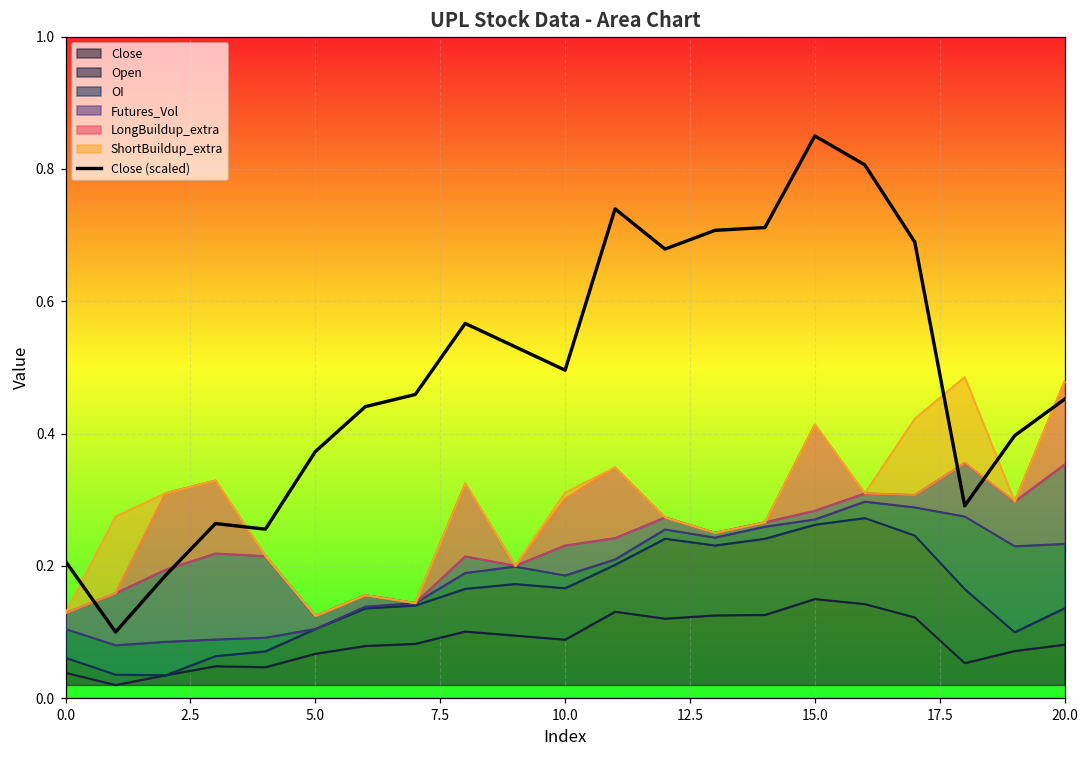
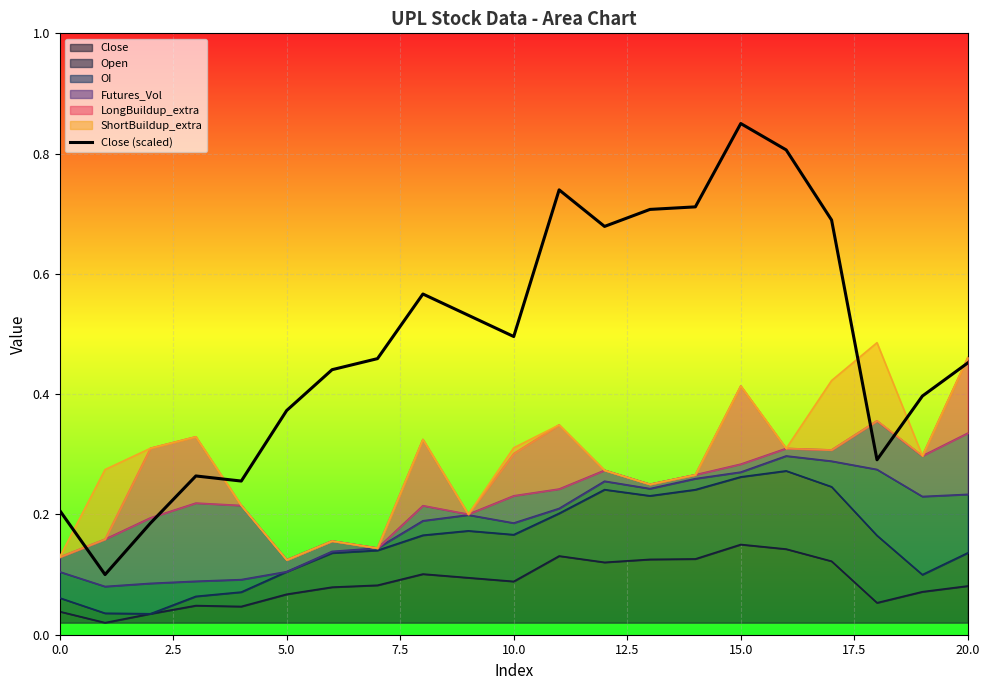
  {
    "Futures_Vol": {
      "10.0": 0.05,
      "15.0": 0.01,
-     "20.0": 0.12
+     "20.0": 0.10
    },
    "LongBuildup_extra": {
      "10.0": 0.07
    },
    "ShortBuildup_extra": {
      "10.0": 0.01
    }
  }
